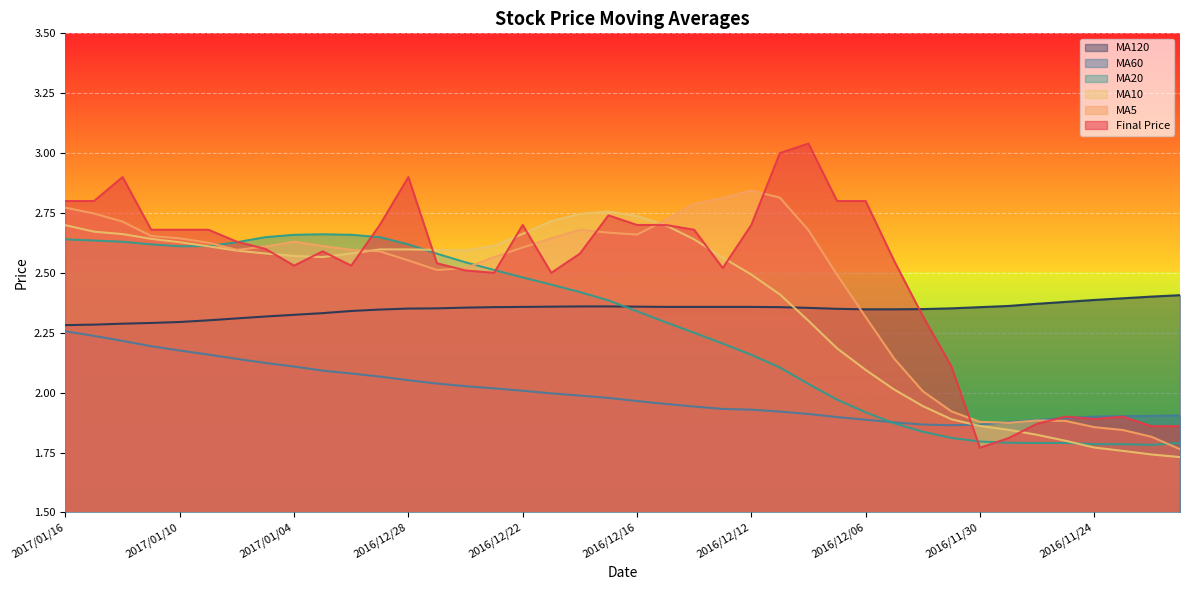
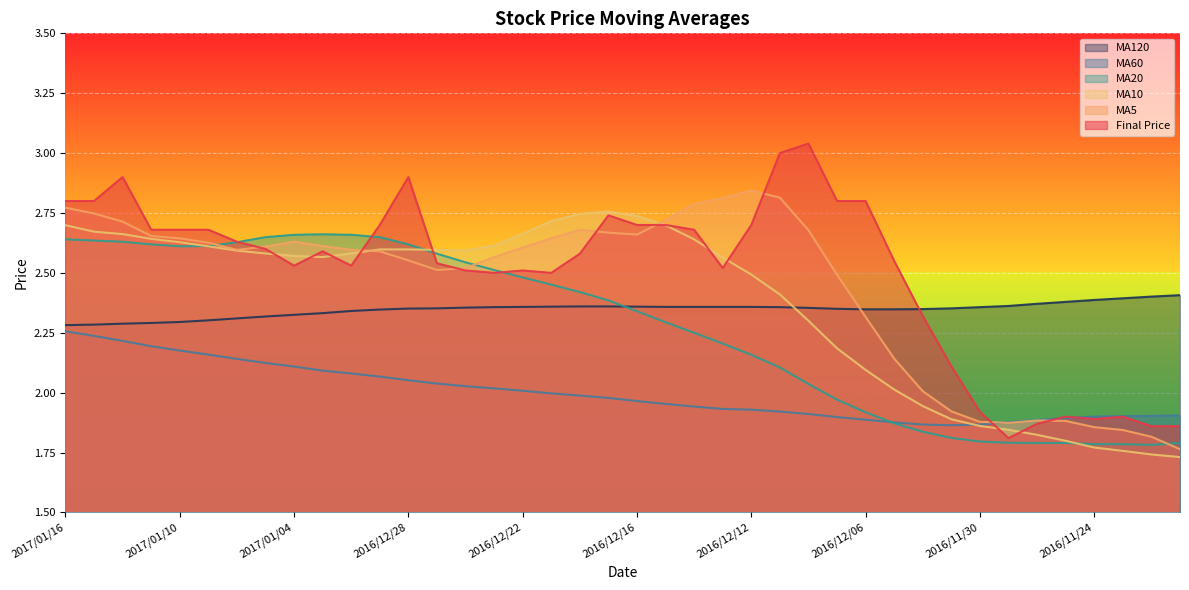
  {
    "Final Price": {
      "2017/01/16": 2.80,
      "2017/01/10": 2.68,
      "2017/01/04": 2.53,
      "2016/12/28": 2.90,
-     "2016/12/22": 2.70,
+     "2016/12/22": 2.51,
      "2016/12/16": 2.70,
      "2016/12/12": 2.70,
      "2016/12/06": 2.80,
-     "2016/11/30": 1.77
+     "2016/11/30": 1.92
    }
  }
